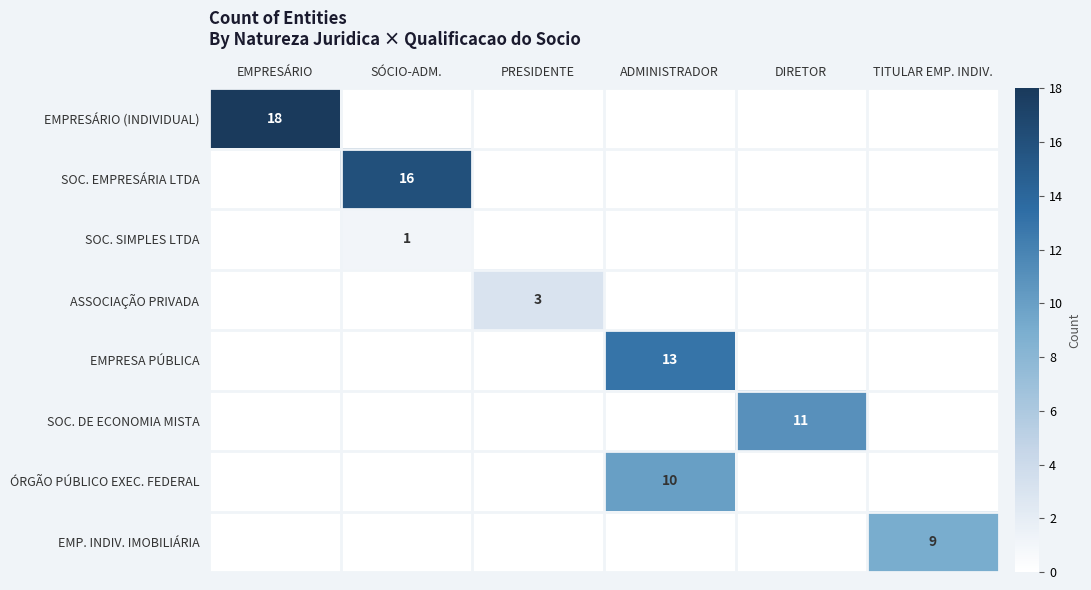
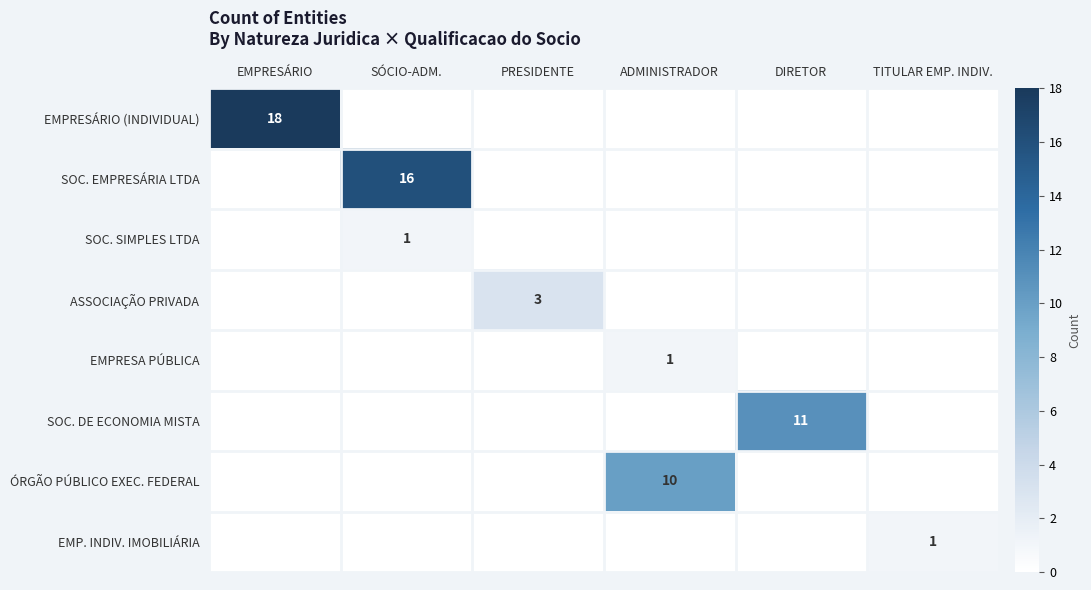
  {
    "EMPRESÁRIO (INDIVIDUAL)": {
      "EMPRESÁRIO": 18
    },
    "SOC. EMPRESÁRIA LTDA": {
      "SÓCIO-ADM.": 16
    },
    "SOC. SIMPLES LTDA": {
      "SÓCIO-ADM.": 1
    },
    "ASSOCIAÇÃO PRIVADA": {
      "PRESIDENTE": 3
    },
    "EMPRESA PÚBLICA": {
-     "ADMINISTRADOR": 13
+     "ADMINISTRADOR": 1
    },
    "SOC. DE ECONOMIA MISTA": {
      "DIRETOR": 11
    },
    "ÓRGÃO PÚBLICO EXEC. FEDERAL": {
      "ADMINISTRADOR": 10
    },
    "EMP. INDIV. IMOBILIÁRIA": {
-     "TITULAR EMP. INDIV.": 9
+     "TITULAR EMP. INDIV.": 1
    }
  }
